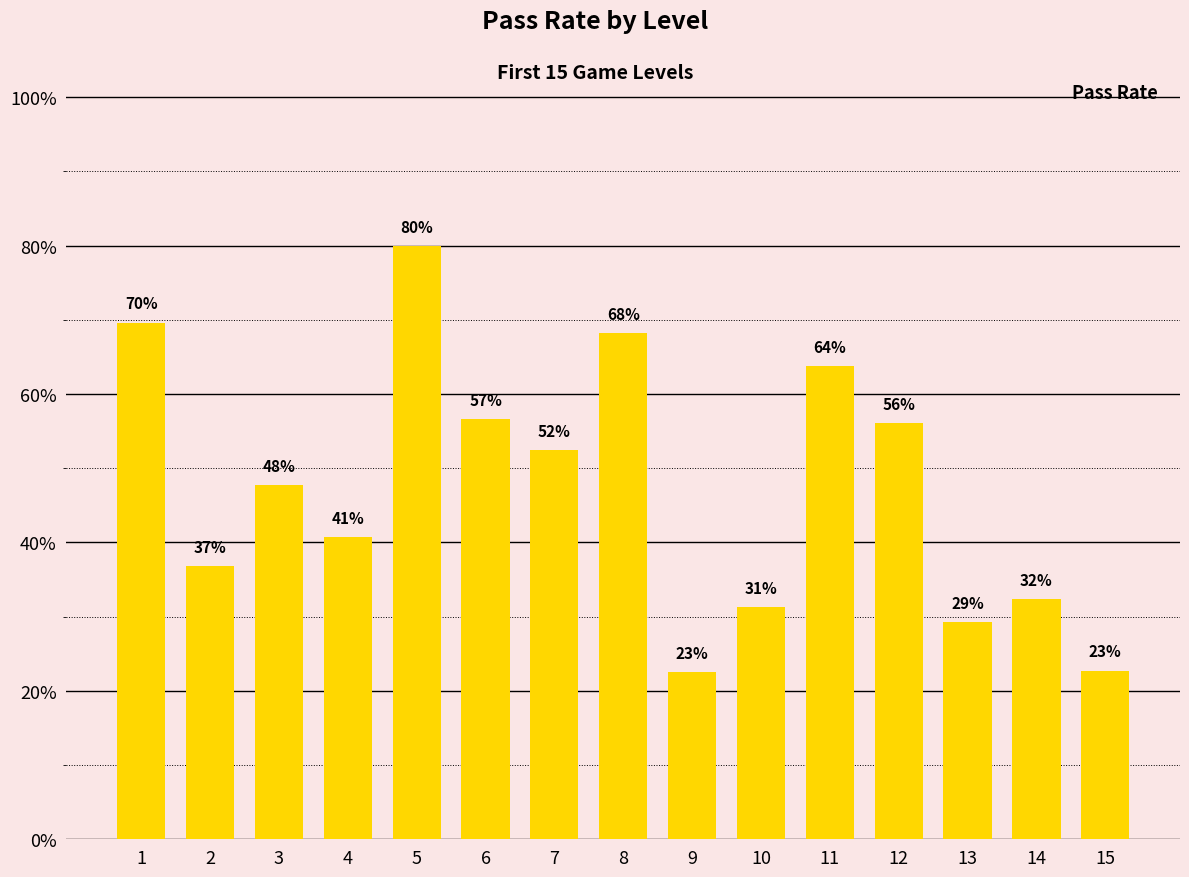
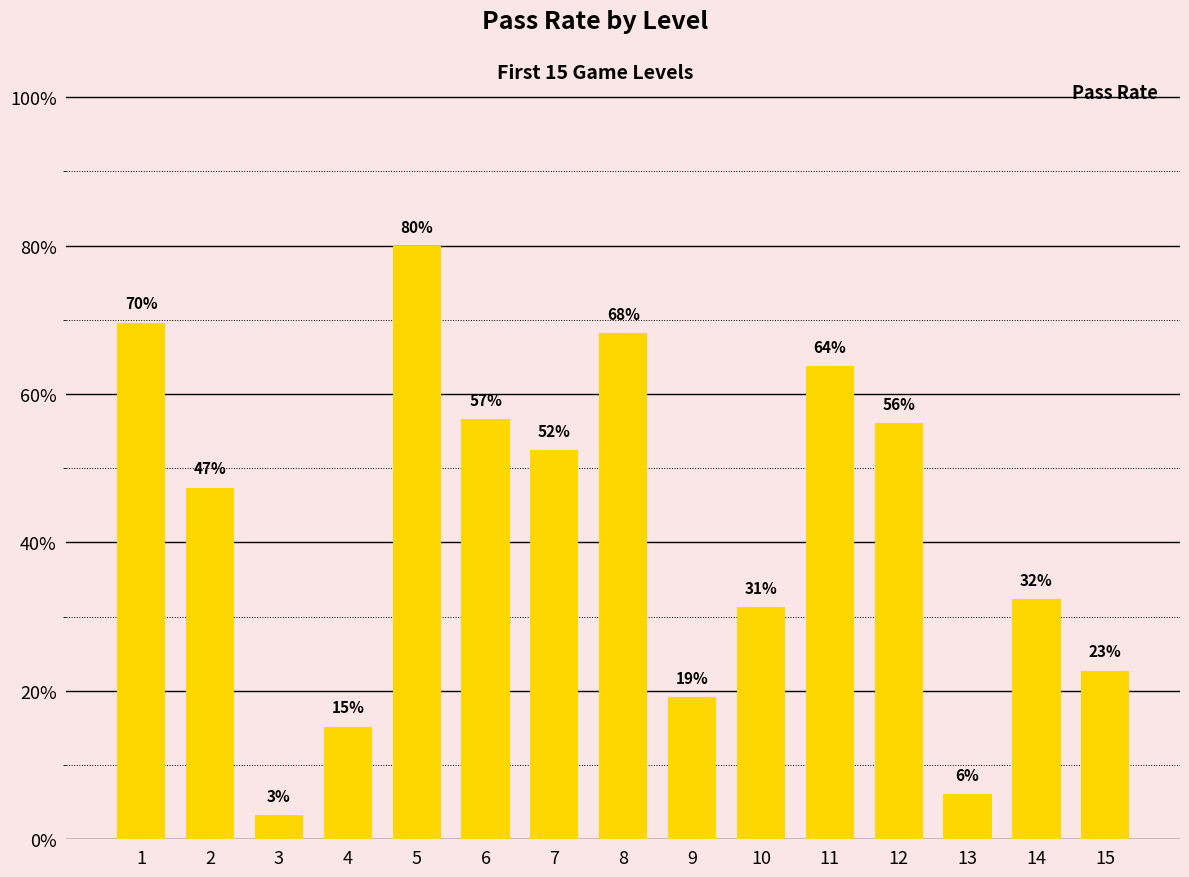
  {
    "1": "70%",
-   "2": "37%",
-   "3": "48%",
-   "4": "41%",
+   "2": "47%",
+   "3": "3%",
+   "4": "15%",
    "5": "80%",
    "6": "57%",
    "7": "52%",
    "8": "68%",
-   "9": "23%",
+   "9": "19%",
    "10": "31%",
    "11": "64%",
    "12": "56%",
-   "13": "29%",
+   "13": "6%",
    "14": "32%",
    "15": "23%"
  }
